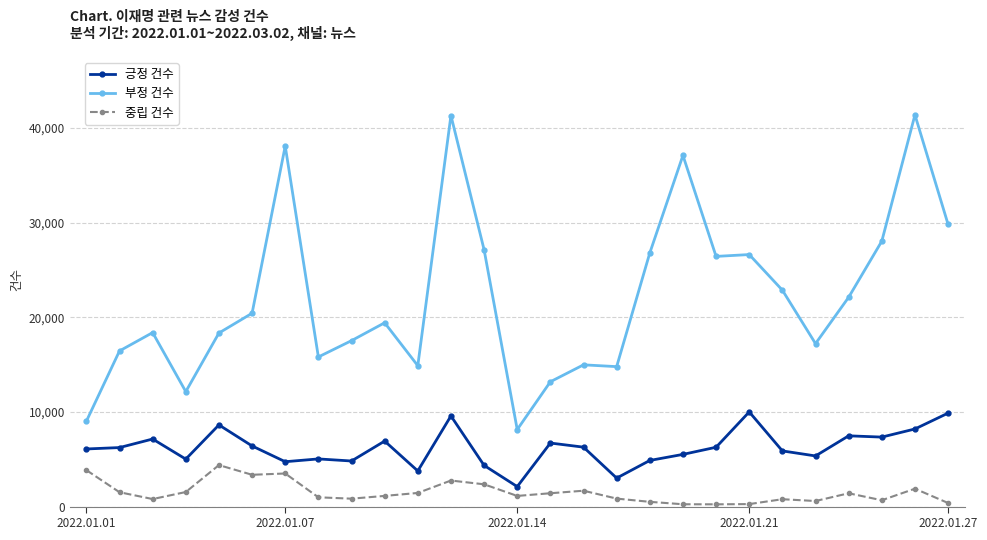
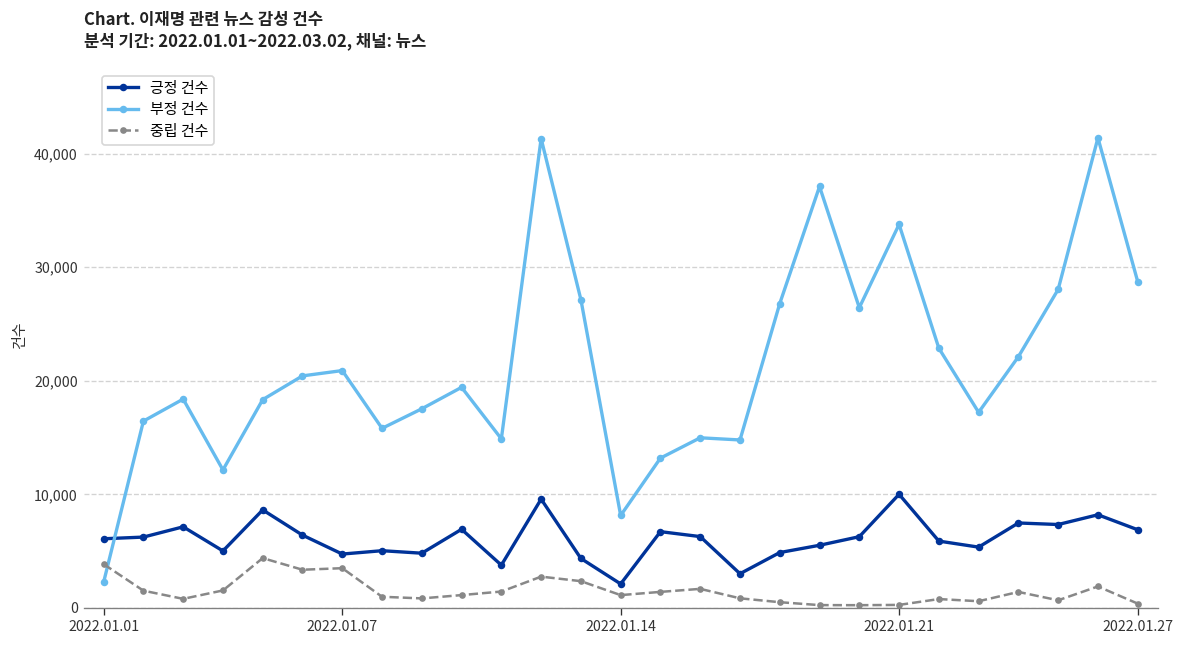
  {
    "긍정 건수": {
      "2022.01.01": "6,000",
      "2022.01.07": "5,000",
      "2022.01.14": "2,000",
      "2022.01.21": "10,000",
-     "2022.01.27": "10,000"
+     "2022.01.27": "7,000"
    },
    "부정 건수": {
-     "2022.01.01": "9,000",
-     "2022.01.07": "38,000",
+     "2022.01.01": "2,000",
+     "2022.01.07": "21,000",
      "2022.01.14": "8,000",
-     "2022.01.21": "27,000",
-     "2022.01.27": "30,000"
+     "2022.01.21": "34,000",
+     "2022.01.27": "29,000"
    },
    "중립 건수": {
      "2022.01.01": "4,000",
      "2022.01.07": "3,000",
      "2022.01.14": "1,000",
      "2022.01.21": "0",
      "2022.01.27": "0"
    }
  }
